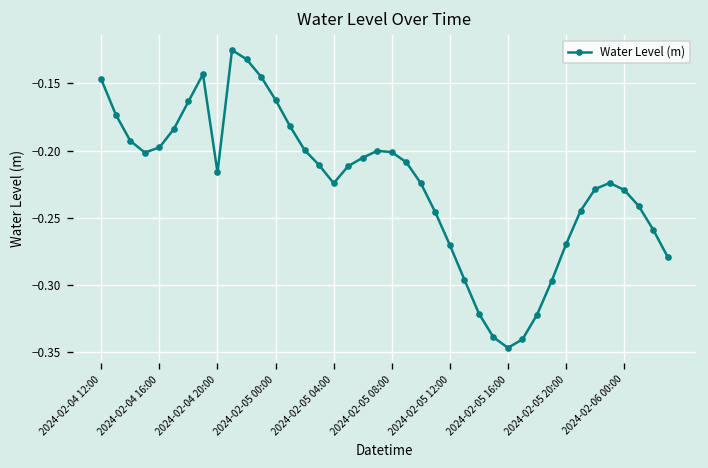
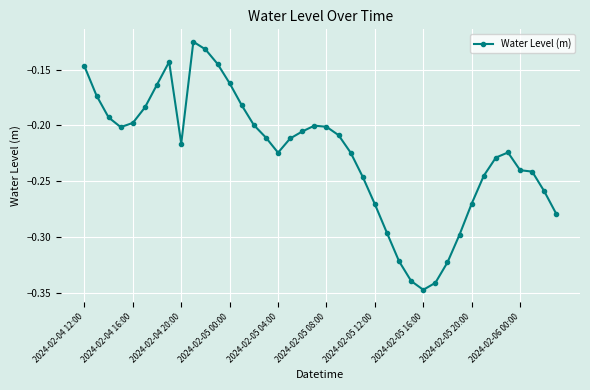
  {
    "2024-02-04 12:00": -0.147,
    "2024-02-04 16:00": -0.198,
    "2024-02-04 20:00": -0.216,
    "2024-02-05 00:00": -0.162,
    "2024-02-05 04:00": -0.224,
    "2024-02-05 08:00": -0.201,
    "2024-02-05 12:00": -0.270,
    "2024-02-05 16:00": -0.347,
    "2024-02-05 20:00": -0.270,
-   "2024-02-06 00:00": -0.229
+   "2024-02-06 00:00": -0.240
  }
